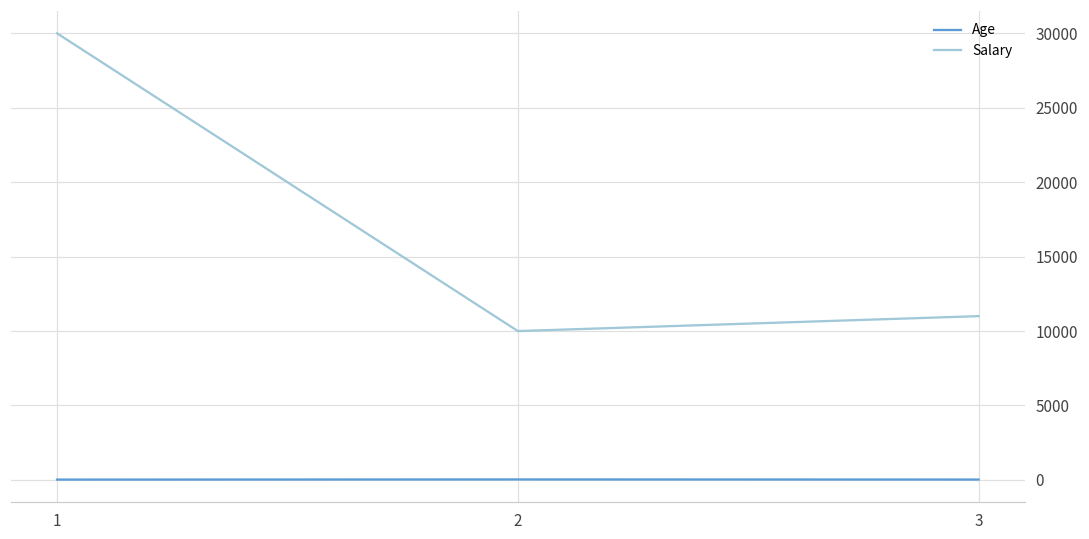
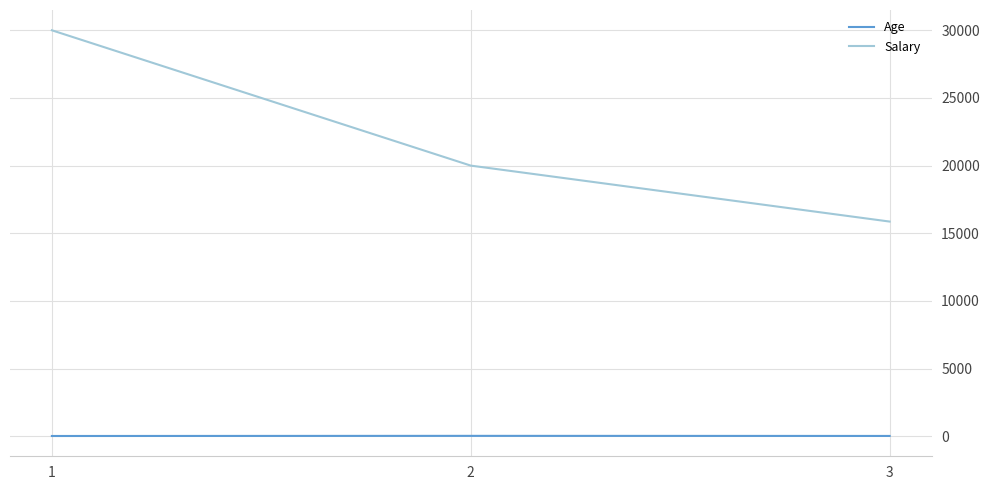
  {
    "Age": {
      "1": 0,
      "2": 0,
      "3": 0
    },
    "Salary": {
      "1": 30000,
-     "2": 10000,
-     "3": 11000
+     "2": 20000,
+     "3": 15900
    }
  }
